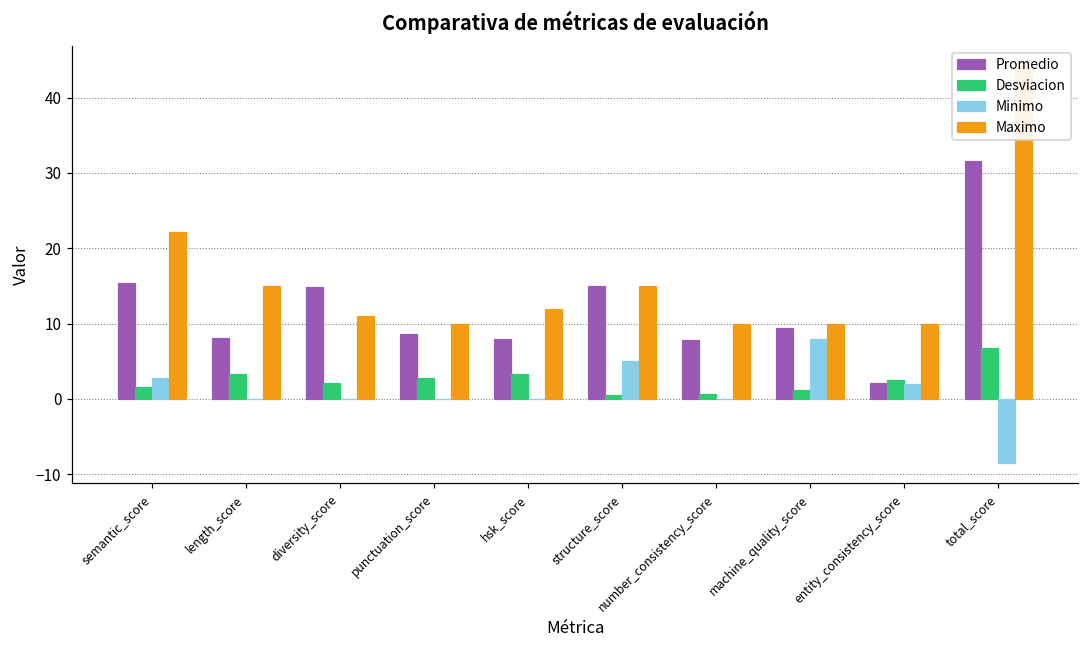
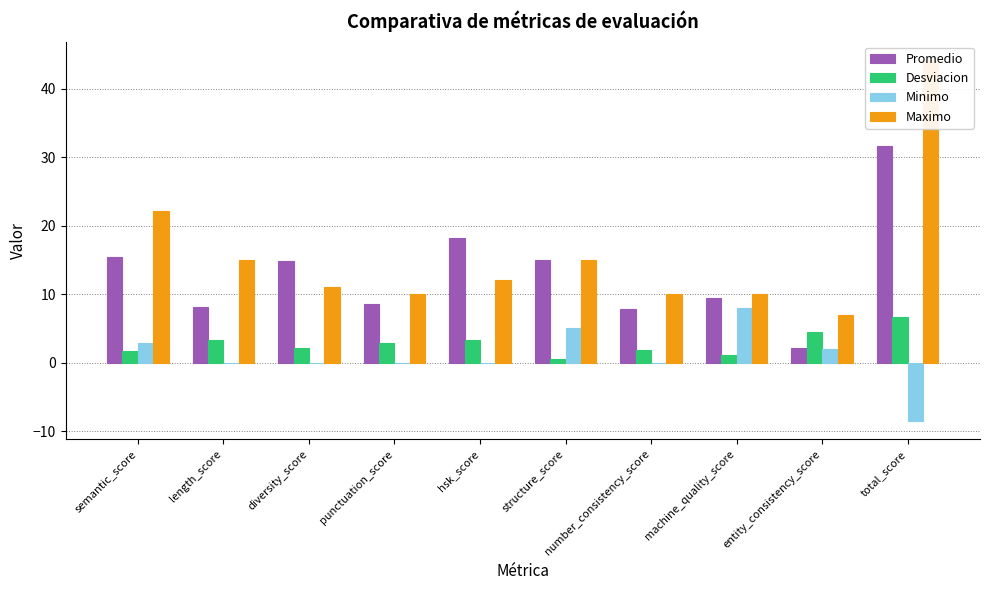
  {
    "Promedio": {
      "semantic_score": 15,
      "length_score": 8,
      "diversity_score": 15,
      "punctuation_score": 9,
-     "hsk_score": 8,
+     "hsk_score": 18,
      "structure_score": 15,
      "number_consistency_score": 8,
      "machine_quality_score": 9,
      "entity_consistency_score": 2,
      "total_score": 32
    },
    "Desviacion": {
      "semantic_score": 2,
      "length_score": 3,
      "diversity_score": 2,
      "punctuation_score": 3,
      "hsk_score": 3,
      "structure_score": 1,
-     "number_consistency_score": 1,
+     "number_consistency_score": 2,
      "machine_quality_score": 1,
-     "entity_consistency_score": 3,
+     "entity_consistency_score": 4,
      "total_score": 7
    },
    "Minimo": {
      "semantic_score": 3,
      "length_score": 0,
      "diversity_score": 0,
      "punctuation_score": 0,
      "hsk_score": 0,
      "structure_score": 5,
      "number_consistency_score": 0,
      "machine_quality_score": 8,
      "entity_consistency_score": 2,
      "total_score": -9
    },
    "Maximo": {
      "semantic_score": 22,
      "length_score": 15,
      "diversity_score": 11,
      "punctuation_score": 10,
      "hsk_score": 12,
      "structure_score": 15,
      "number_consistency_score": 10,
      "machine_quality_score": 10,
-     "entity_consistency_score": 10
+     "entity_consistency_score": 7
    }
  }
